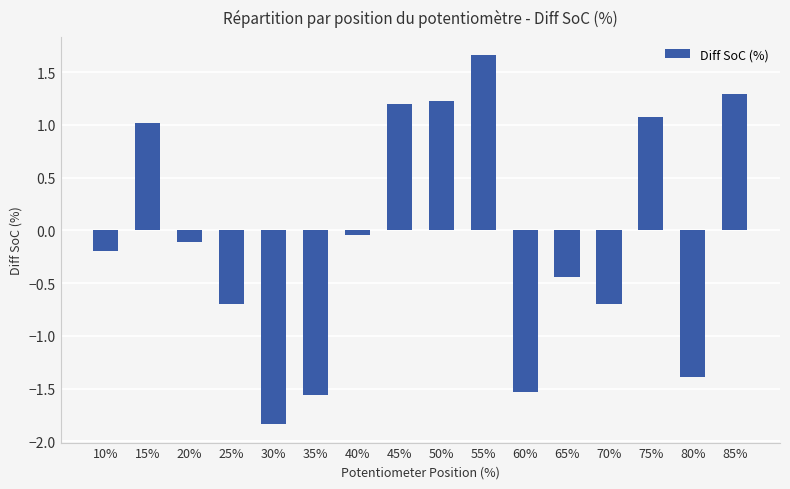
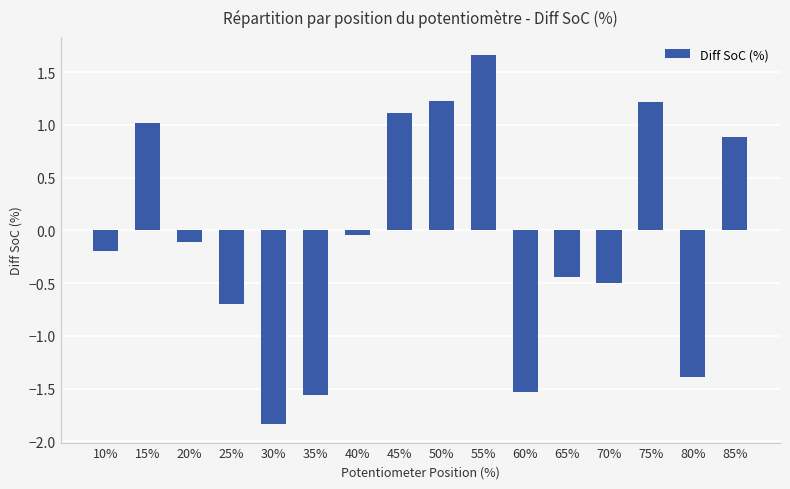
  {
    "10%": -0.20,
    "15%": 1.01,
    "20%": -0.11,
    "25%": -0.69,
    "30%": -1.84,
    "35%": -1.56,
    "40%": -0.05,
-   "45%": 1.20,
+   "45%": 1.11,
    "50%": 1.23,
    "55%": 1.66,
    "60%": -1.53,
    "65%": -0.44,
-   "70%": -0.7,
-   "75%": 1.08,
+   "70%": -0.5,
+   "75%": 1.22,
    "80%": -1.39,
-   "85%": 1.29
+   "85%": 0.88
  }
